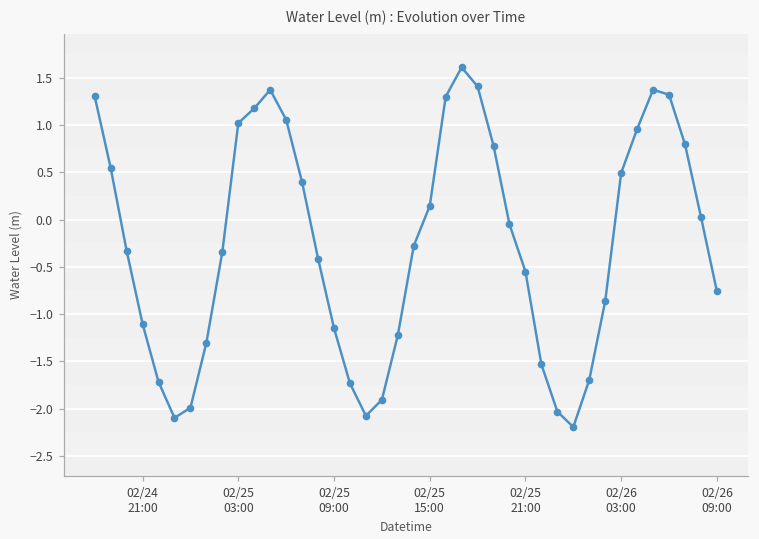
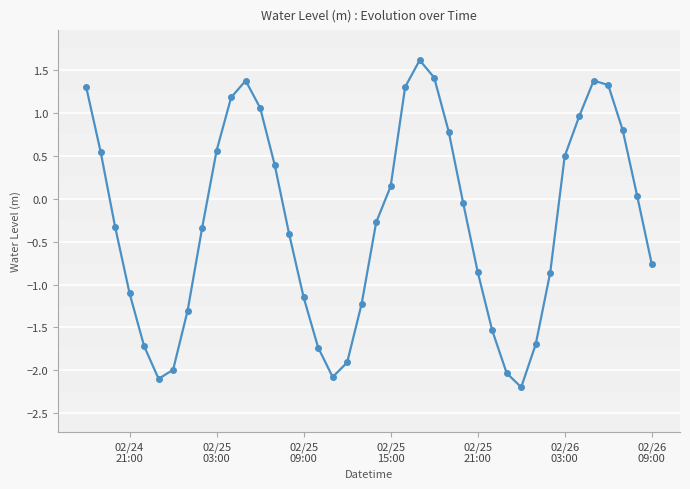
  {
    "02/24 21:00": -1.1,
-   "02/25 03:00": 1.0,
+   "02/25 03:00": 0.6,
    "02/25 09:00": -1.1,
    "02/25 15:00": 0.1,
-   "02/25 21:00": -0.5,
+   "02/25 21:00": -0.9,
    "02/26 03:00": 0.5,
    "02/26 09:00": -0.8
  }
